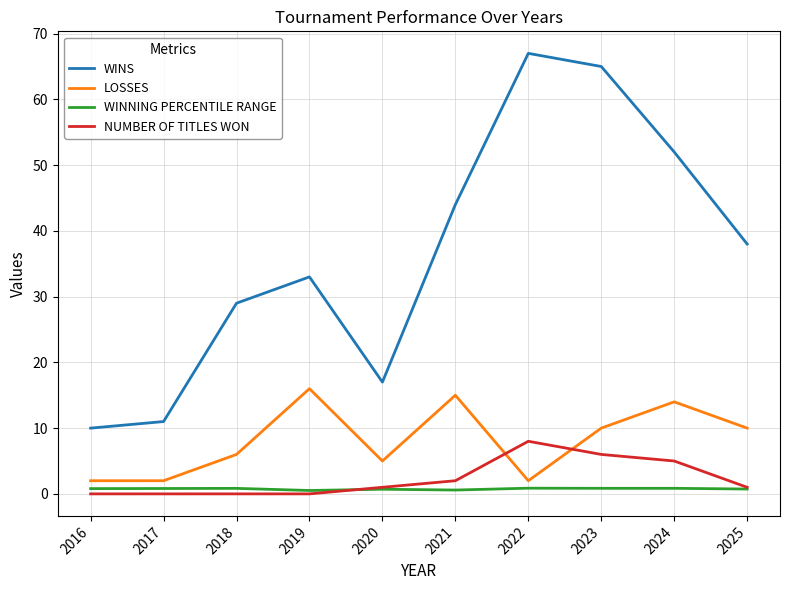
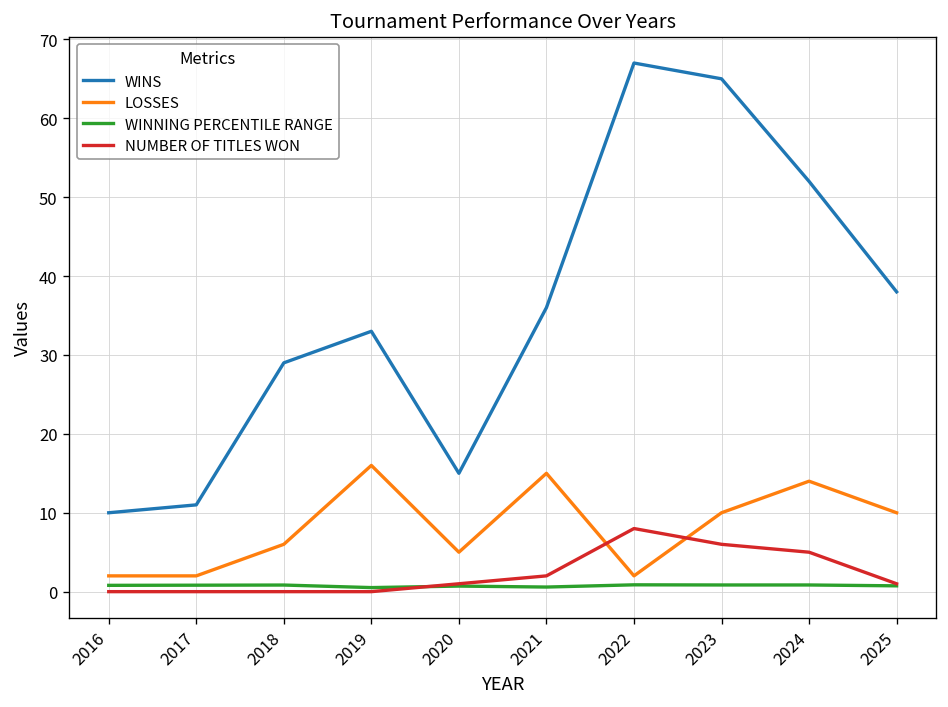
  {
    "WINS": {
      "2016": 10,
      "2017": 11,
      "2018": 29,
      "2019": 33,
-     "2020": 17,
-     "2021": 44,
+     "2020": 15,
+     "2021": 36,
      "2022": 67,
      "2023": 65,
      "2024": 52,
      "2025": 38
    },
    "LOSSES": {
      "2016": 2,
      "2017": 2,
      "2018": 6,
      "2019": 16,
      "2020": 5,
      "2021": 15,
      "2022": 2,
      "2023": 10,
      "2024": 14,
      "2025": 10
    },
    "WINNING PERCENTILE RANGE": {
      "2016": 1,
      "2017": 1,
      "2018": 1,
      "2019": 1,
      "2021": 1,
      "2022": 1,
      "2023": 1,
      "2024": 1
    },
    "NUMBER OF TITLES WON": {
      "2016": 0,
      "2017": 0,
      "2018": 0,
      "2019": 0,
      "2021": 2,
      "2022": 8,
      "2023": 6,
      "2024": 5
    }
  }
